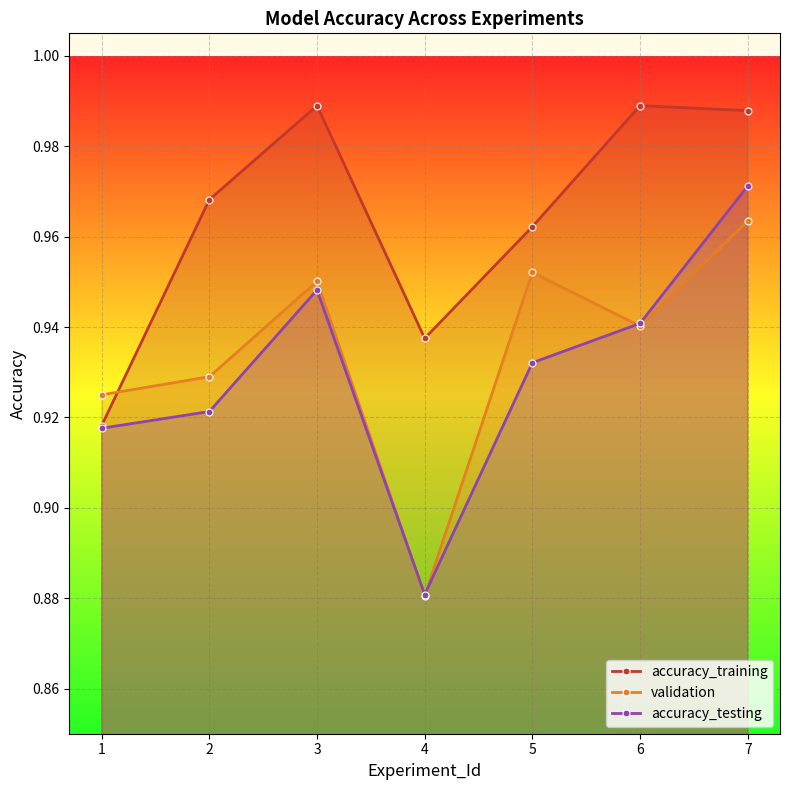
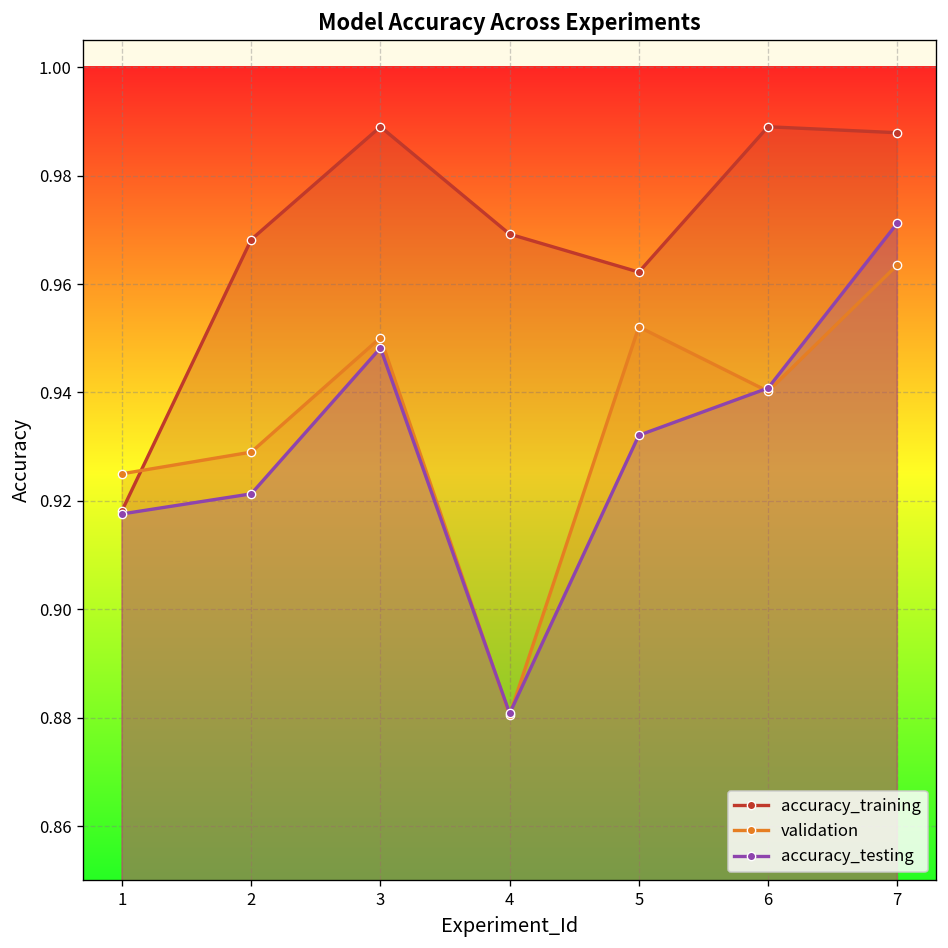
  {
    "accuracy_training": {
      "1": 0.918,
      "2": 0.968,
      "3": 0.989,
-     "4": 0.938,
+     "4": 0.969,
      "5": 0.962,
      "6": 0.989,
      "7": 0.988
    },
    "validation": {
      "1": 0.925,
      "2": 0.929,
      "3": 0.950,
      "5": 0.952,
      "6": 0.940,
      "7": 0.964
    },
    "accuracy_testing": {
      "1": 0.918,
      "2": 0.921,
      "3": 0.948,
      "5": 0.932,
      "6": 0.941,
      "7": 0.971
    }
  }
